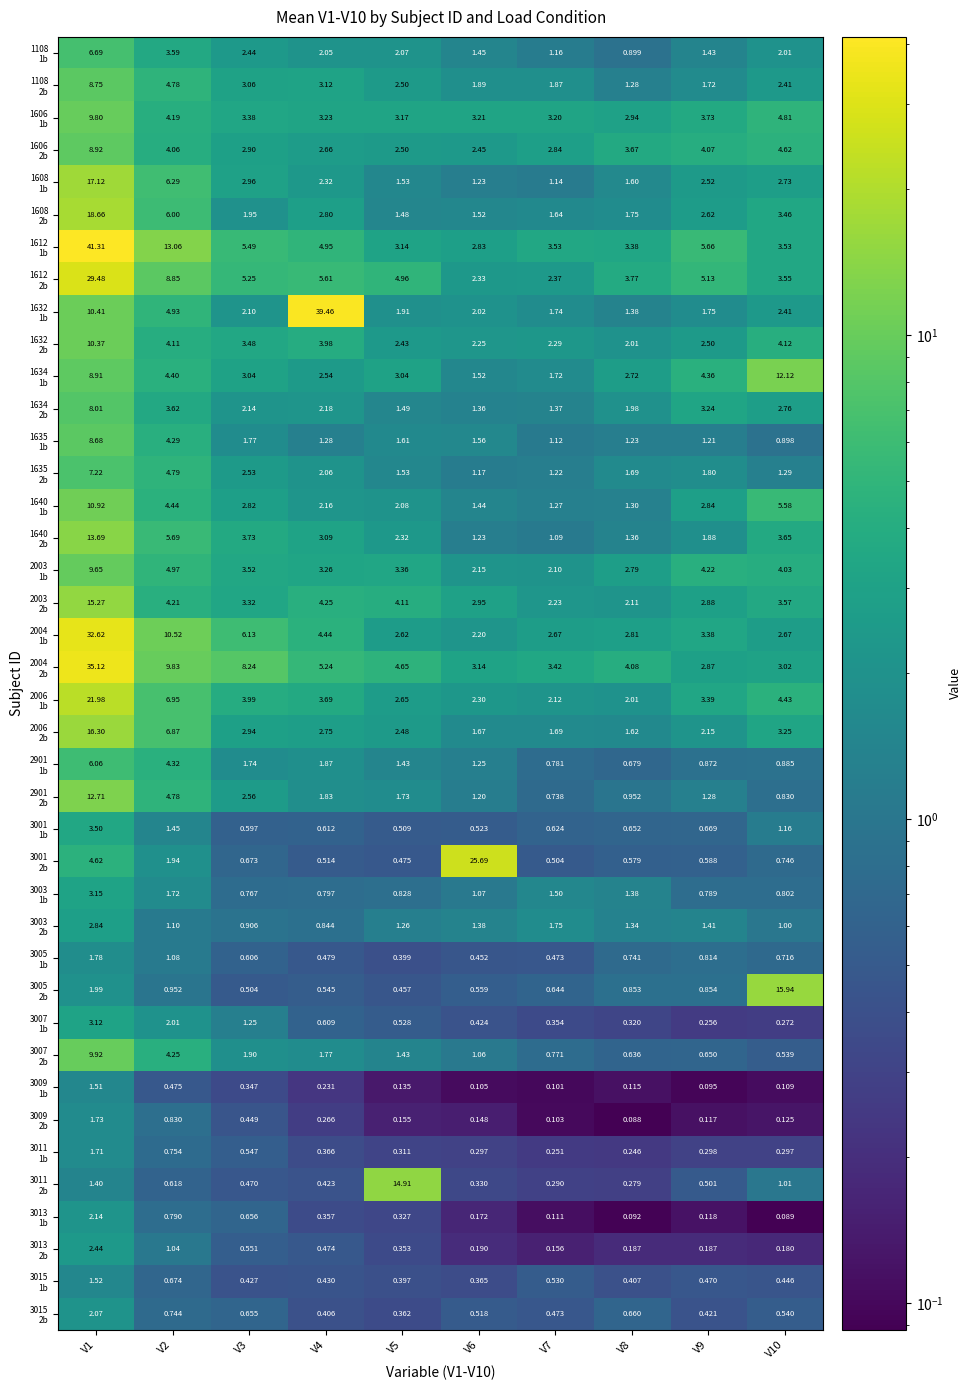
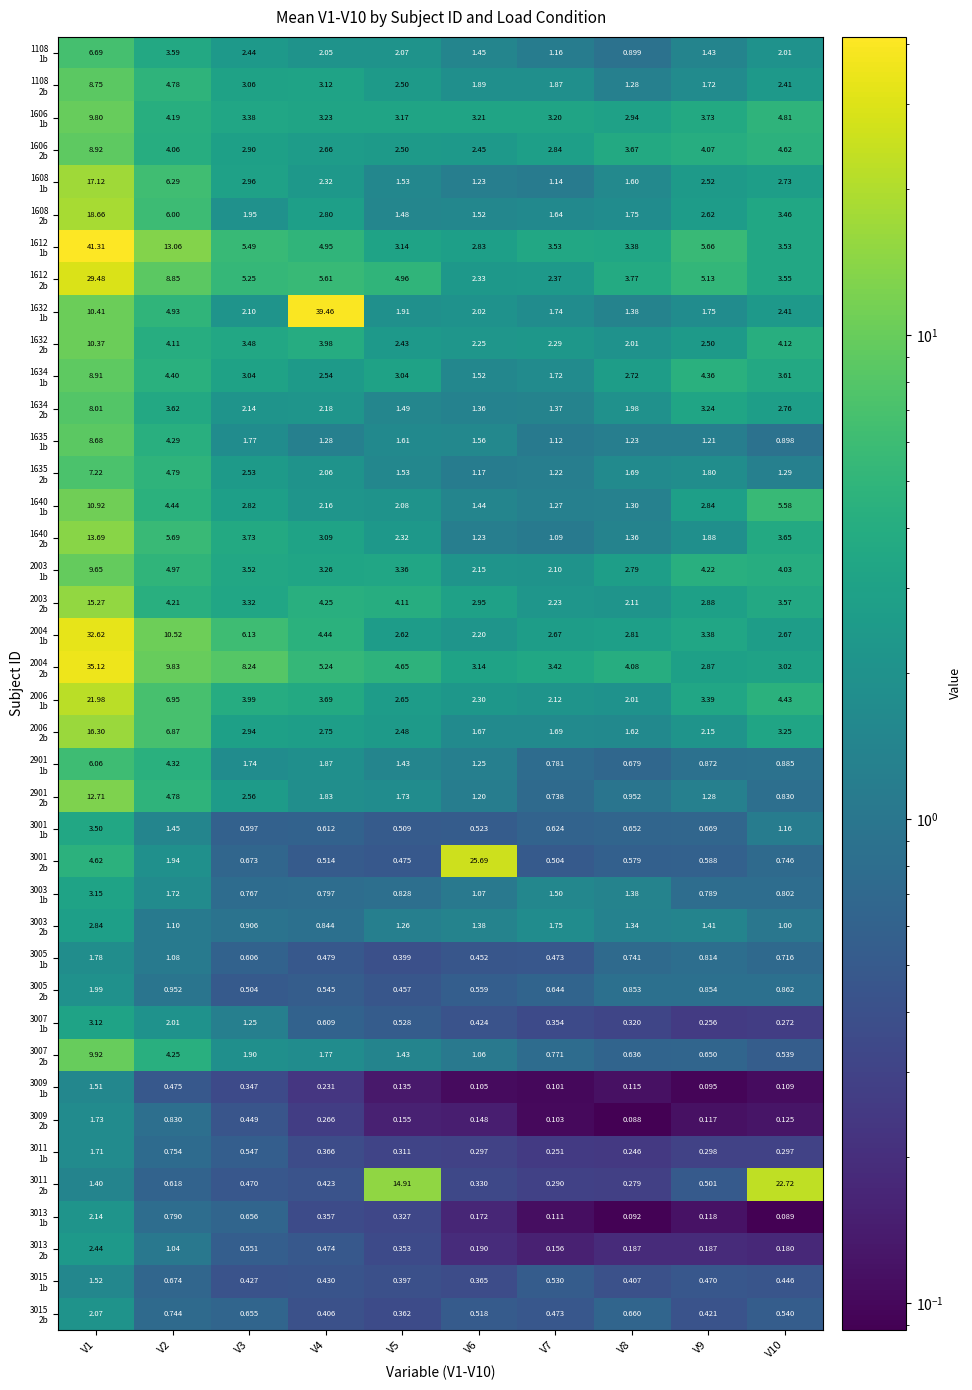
  {
    "1634 1b": {
      "V1": 8.91,
      "V2": 4.40,
      "V3": 3.04,
      "V4": 2.54,
      "V5": 3.04,
      "V6": 1.52,
      "V7": 1.72,
      "V8": 2.72,
      "V9": 4.36,
-     "V10": 12.12
+     "V10": 3.61
    },
    "3005 2b": {
      "V1": 1.99,
      "V2": 0.952,
      "V3": 0.504,
      "V4": 0.545,
      "V5": 0.457,
      "V6": 0.559,
      "V7": 0.644,
      "V8": 0.853,
      "V9": 0.854,
-     "V10": 15.94
+     "V10": 0.862
    },
    "3011 2b": {
      "V1": 1.40,
      "V2": 0.618,
      "V3": 0.470,
      "V4": 0.423,
      "V5": 14.91,
      "V6": 0.330,
      "V7": 0.290,
      "V8": 0.279,
      "V9": 0.501,
-     "V10": 1.01
+     "V10": 22.72
    }
  }
